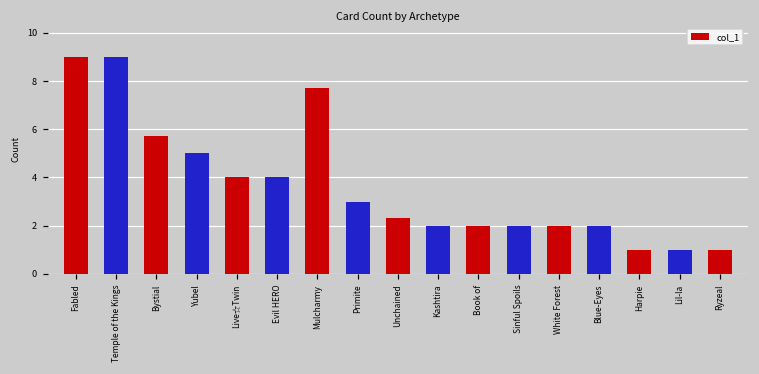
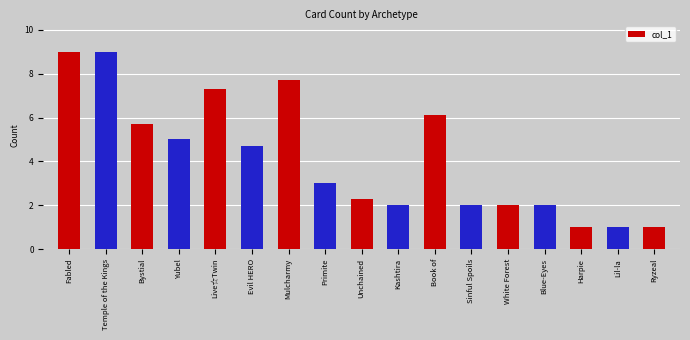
  {
    "Fabled": 9.0,
    "Temple of the Kings": 9.0,
    "Bystial": 5.7,
    "Yubel": 5.0,
-   "Live☆Twin": 4.0,
-   "Evil HERO": 4.0,
+   "Live☆Twin": 7.3,
+   "Evil HERO": 4.7,
    "Mulcharmy": 7.7,
    "Primite": 3.0,
    "Unchained": 2.3,
    "Kashtira": 2.0,
-   "Book of": 2.0,
+   "Book of": 6.1,
    "Sinful Spoils": 2.0,
    "White Forest": 2.0,
    "Blue-Eyes": 2.0,
    "Harpie": 1.0,
    "Lil-la": 1.0,
    "Ryzeal": 1.0
  }
